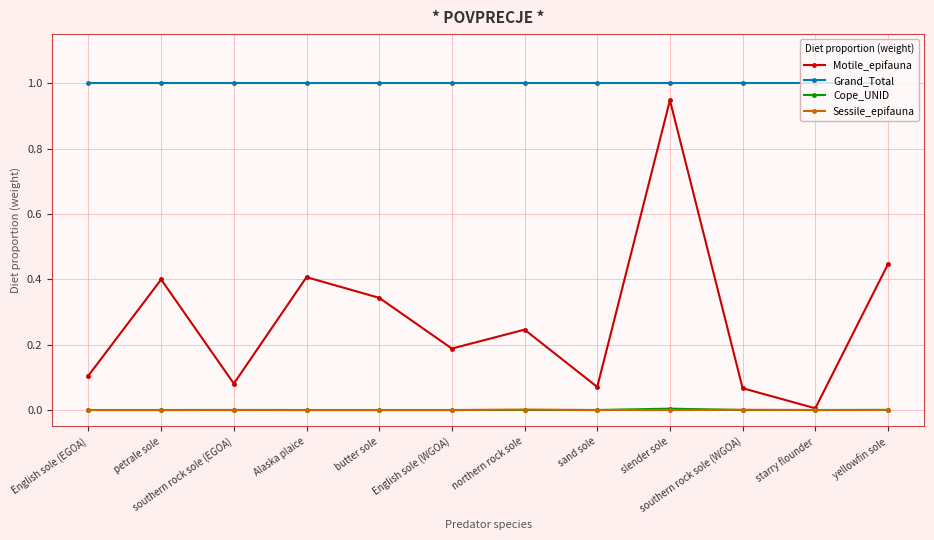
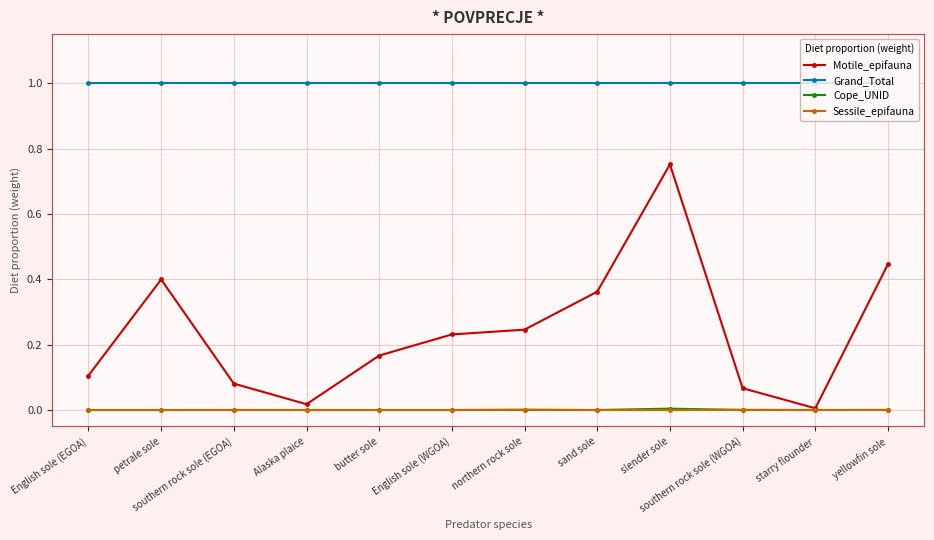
  {
    "Motile_epifauna": {
      "English sole (EGOA)": 0.11,
      "petrale sole": 0.40,
      "southern rock sole (EGOA)": 0.08,
-     "Alaska plaice": 0.41,
-     "butter sole": 0.34,
-     "English sole (WGOA)": 0.19,
+     "Alaska plaice": 0.02,
+     "butter sole": 0.17,
+     "English sole (WGOA)": 0.23,
      "northern rock sole": 0.25,
-     "sand sole": 0.07,
-     "slender sole": 0.95,
+     "sand sole": 0.36,
+     "slender sole": 0.75,
      "southern rock sole (WGOA)": 0.07,
      "yellowfin sole": 0.45
    },
    "Grand_Total": {
      "English sole (EGOA)": 1.00,
      "petrale sole": 1.00,
      "southern rock sole (EGOA)": 1.00,
      "Alaska plaice": 1.00,
      "butter sole": 1.00,
      "English sole (WGOA)": 1.00,
      "northern rock sole": 1.00,
      "sand sole": 1.00,
      "slender sole": 1.00,
      "southern rock sole (WGOA)": 1.00
    }
  }
